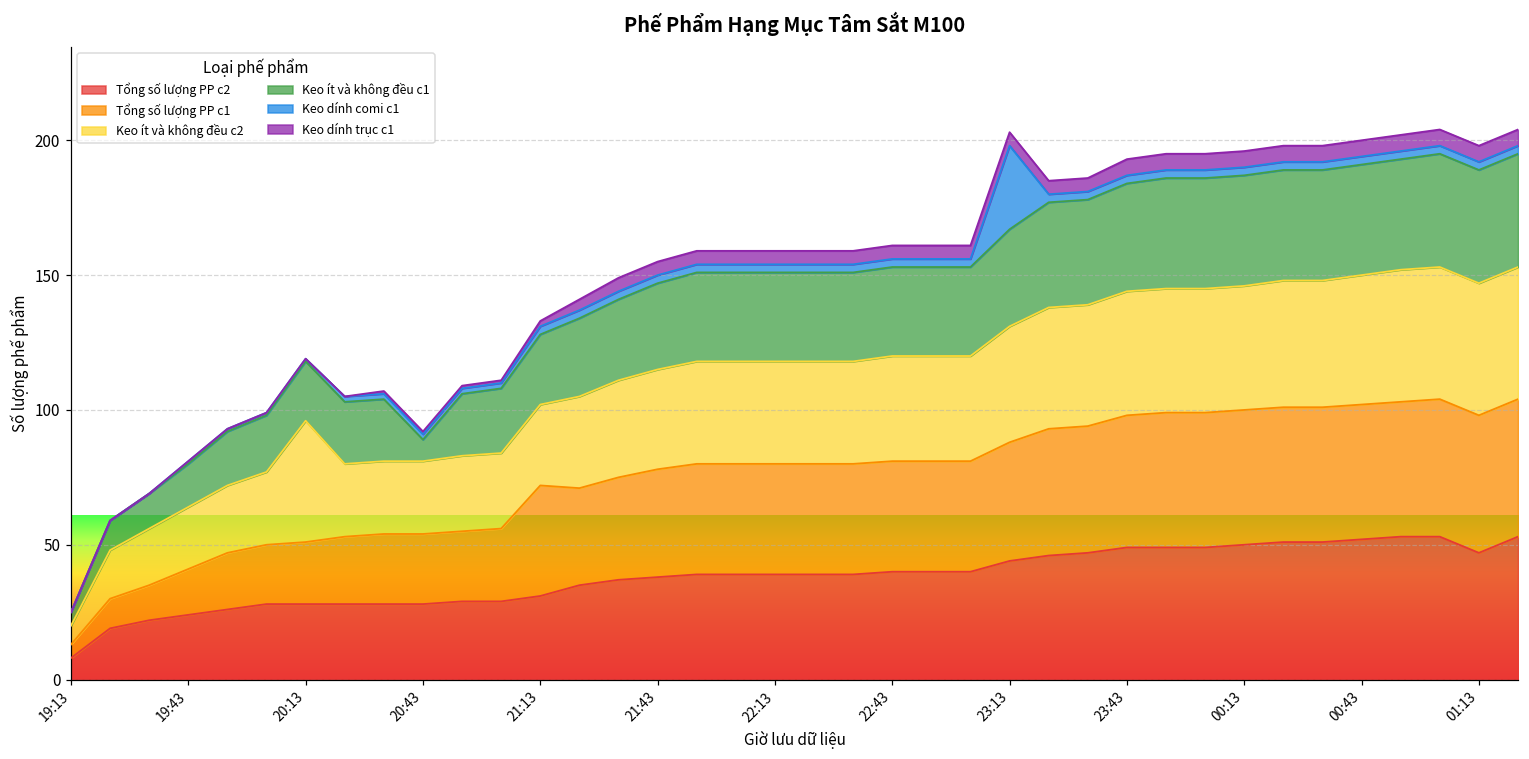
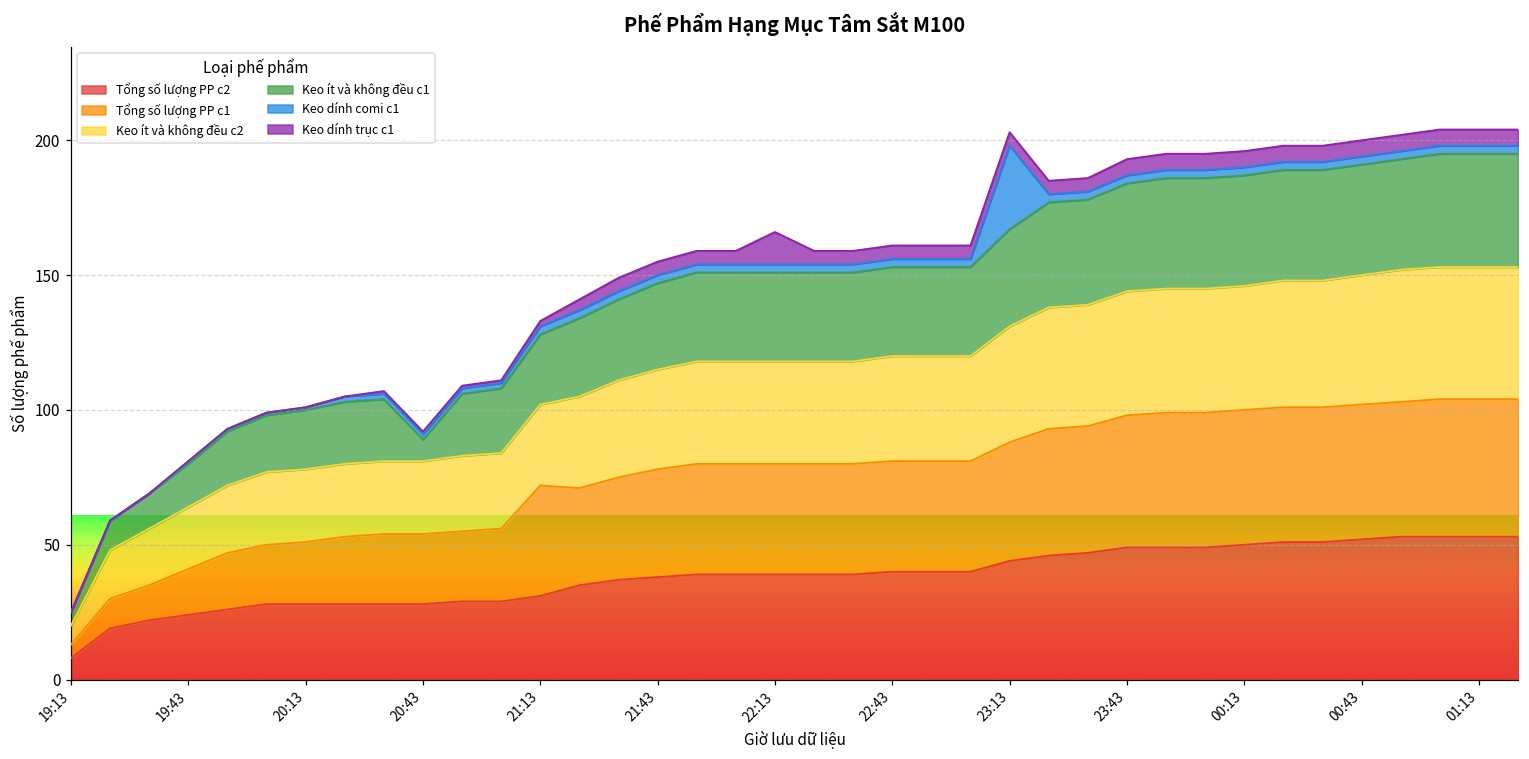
  {
    "Tổng số lượng PP c2": {
      "19:13": 8,
      "19:43": 24,
      "20:13": 28,
      "20:43": 28,
      "21:13": 31,
      "21:43": 38,
      "22:13": 39,
      "22:43": 40,
      "23:13": 44,
      "23:43": 49,
      "00:13": 50,
      "00:43": 52,
-     "01:13": 47
+     "01:13": 53
    },
    "Tổng số lượng PP c1": {
      "19:13": 5,
      "19:43": 17,
      "20:13": 23,
      "20:43": 26,
      "21:13": 41,
      "21:43": 40,
      "22:13": 41,
      "22:43": 41,
      "23:13": 44,
      "23:43": 49,
      "00:13": 50,
      "00:43": 50,
      "01:13": 51
    },
    "Keo ít và không đều c2": {
      "19:13": 7,
      "19:43": 23,
-     "20:13": 45,
+     "20:13": 27,
      "20:43": 27,
      "21:13": 30,
      "21:43": 37,
      "22:13": 38,
      "22:43": 39,
      "23:13": 43,
      "23:43": 46,
      "00:13": 46,
      "00:43": 48,
      "01:13": 49
    },
    "Keo ít và không đều c1": {
      "20:43": 8,
      "21:13": 26,
      "21:43": 32,
      "22:13": 33,
      "22:43": 33,
      "23:13": 36,
      "23:43": 40,
      "00:13": 41,
      "00:43": 41,
      "01:13": 42
    },
    "Keo dính comi c1": {
      "21:13": 3,
      "21:43": 3,
      "22:13": 3,
      "22:43": 3,
      "23:13": 31,
      "23:43": 3,
      "00:13": 3,
      "00:43": 3,
      "01:13": 3
    },
    "Keo dính trục c1": {
      "21:13": 2,
      "21:43": 5,
-     "22:13": 5,
+     "22:13": 12,
      "22:43": 5,
      "23:13": 5,
      "23:43": 6,
      "00:13": 6,
      "00:43": 6,
      "01:13": 6
    }
  }
